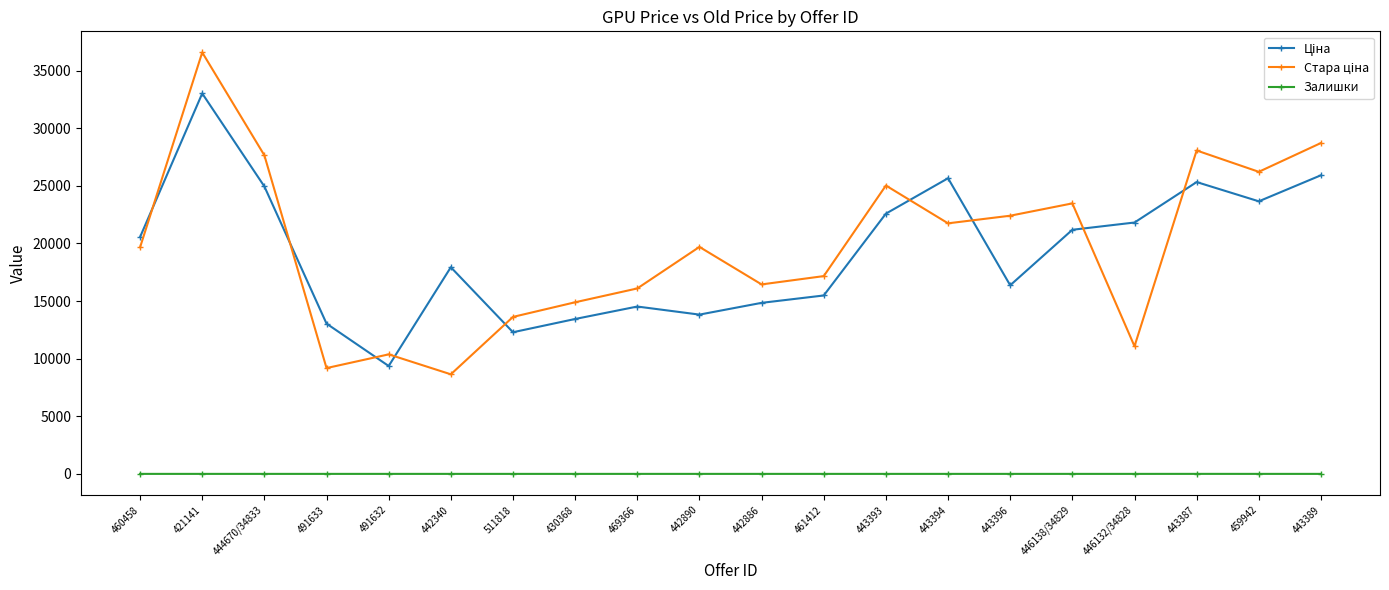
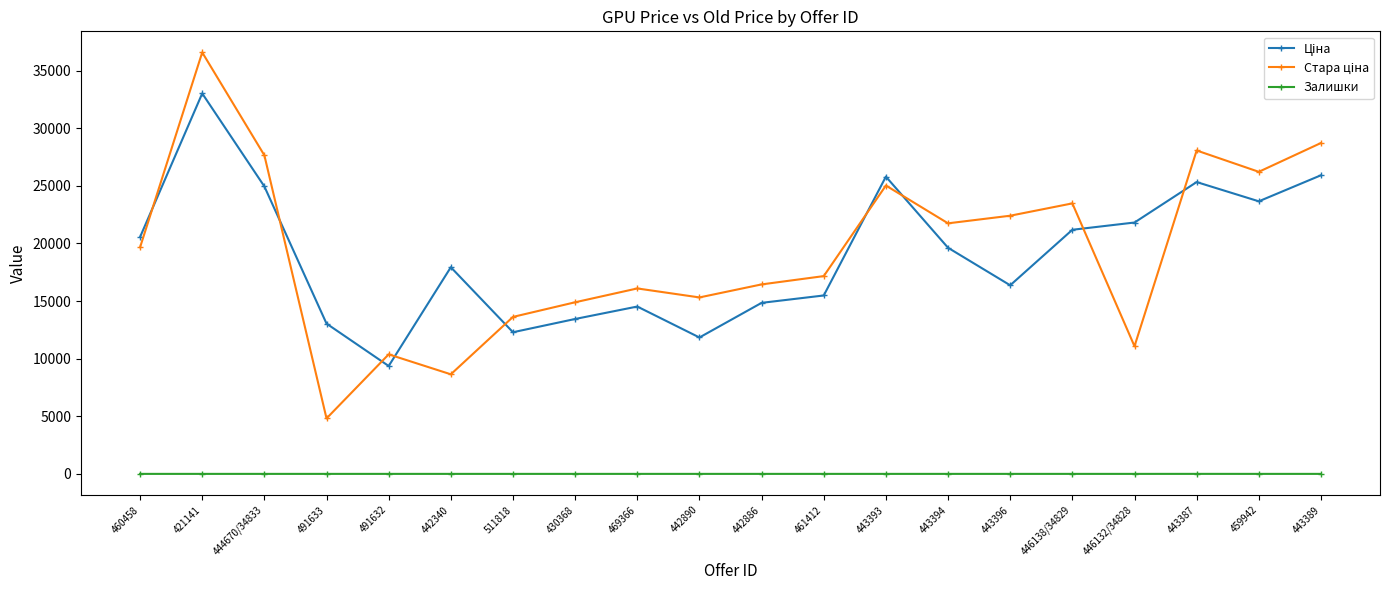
  {
    "Ціна": {
      "460458": 20600,
      "421141": 33000,
      "444670/34833": 24900,
      "491633": 13000,
      "491632": 9400,
      "442340": 17900,
      "511818": 12300,
      "430368": 13400,
      "469366": 14500,
-     "442890": 13800,
+     "442890": 11800,
      "442886": 14800,
      "461412": 15500,
-     "443393": 22600,
-     "443394": 25700,
+     "443393": 25800,
+     "443394": 19600,
      "443396": 16400,
      "446138/34829": 21200,
      "446132/34828": 21800,
      "443387": 25300,
      "459942": 23700,
      "443389": 25900
    },
    "Стара ціна": {
      "460458": 19700,
      "421141": 36600,
      "444670/34833": 27600,
-     "491633": 9200,
+     "491633": 4800,
      "491632": 10400,
      "442340": 8600,
      "511818": 13600,
      "430368": 14900,
      "469366": 16100,
-     "442890": 19700,
+     "442890": 15300,
      "442886": 16400,
      "461412": 17200,
      "443393": 25000,
      "443394": 21700,
      "443396": 22400,
      "446138/34829": 23500,
      "446132/34828": 11100,
      "443387": 28100,
      "459942": 26200,
      "443389": 28700
    },
    "Залишки": {
      "460458": 0,
      "421141": 0,
      "444670/34833": 0,
      "491633": 0,
      "491632": 0,
      "442340": 0,
      "511818": 0,
      "430368": 0,
      "469366": 0,
      "442890": 0,
      "442886": 0,
      "461412": 0,
      "443393": 0,
      "443394": 0,
      "443396": 0,
      "446138/34829": 0,
      "446132/34828": 0,
      "443387": 0,
      "459942": 0,
      "443389": 0
    }
  }
